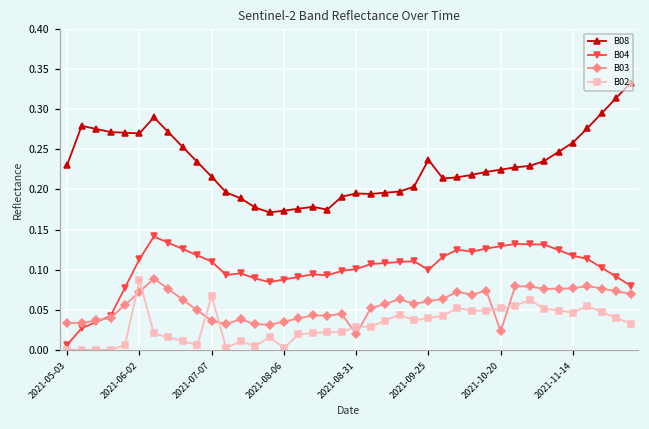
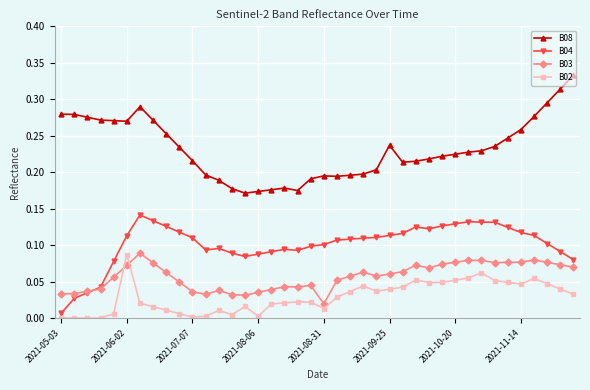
  {
    "B08": {
-     "2021-05-03": 0.23,
+     "2021-05-03": 0.28,
      "2021-06-02": 0.27,
      "2021-07-07": 0.22,
      "2021-08-06": 0.17,
      "2021-08-31": 0.20,
      "2021-09-25": 0.24,
      "2021-10-20": 0.22,
      "2021-11-14": 0.26
    },
    "B04": {
      "2021-05-03": 0.01,
      "2021-06-02": 0.11,
      "2021-07-07": 0.11,
      "2021-08-06": 0.09,
      "2021-08-31": 0.10,
-     "2021-09-25": 0.10,
+     "2021-09-25": 0.11,
      "2021-10-20": 0.13,
      "2021-11-14": 0.12
    },
    "B03": {
      "2021-05-03": 0.03,
      "2021-06-02": 0.07,
      "2021-07-07": 0.04,
      "2021-08-06": 0.04,
      "2021-08-31": 0.02,
      "2021-09-25": 0.06,
-     "2021-10-20": 0.02,
+     "2021-10-20": 0.08,
      "2021-11-14": 0.08
    },
    "B02": {
      "2021-05-03": 0.00,
      "2021-06-02": 0.09,
-     "2021-07-07": 0.07,
+     "2021-07-07": 0.00,
      "2021-08-06": 0.00,
-     "2021-08-31": 0.03,
+     "2021-08-31": 0.01,
      "2021-09-25": 0.04,
      "2021-10-20": 0.05,
      "2021-11-14": 0.05
    }
  }
